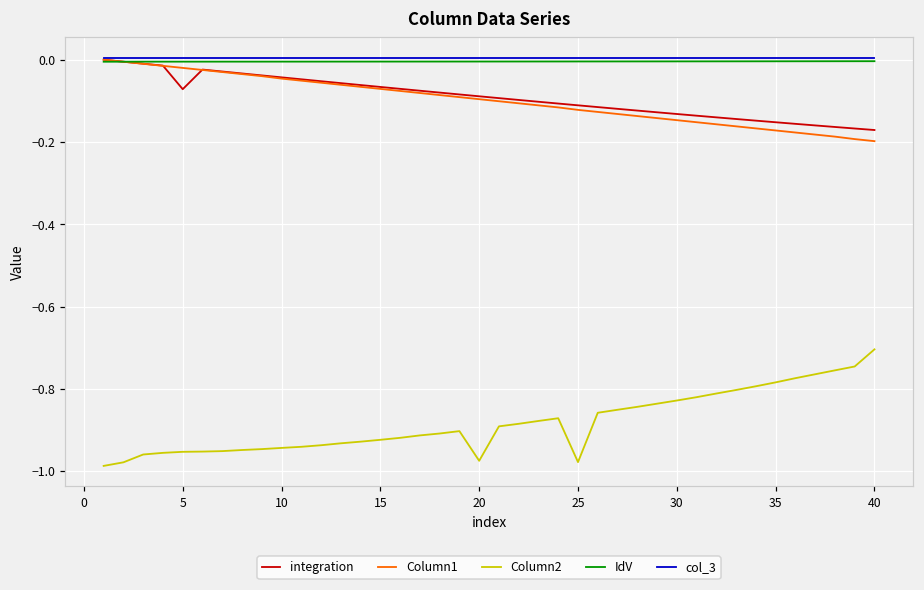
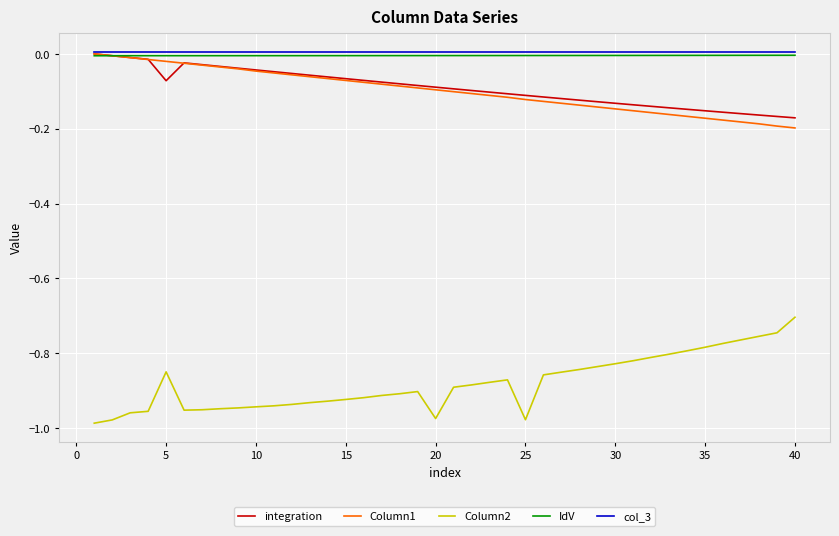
  {
    "integration": {
      "5": -0.07,
      "20": -0.09,
      "25": -0.11,
      "30": -0.13,
      "35": -0.15,
      "40": -0.17
    },
    "Column1": {
      "5": -0.02,
      "20": -0.10,
      "25": -0.12,
      "30": -0.15,
      "35": -0.17,
      "40": -0.20
    },
    "Column2": {
-     "5": -0.95,
+     "5": -0.85,
      "10": -0.94,
      "15": -0.92,
      "20": -0.97,
      "25": -0.98,
      "30": -0.83,
      "35": -0.78,
      "40": -0.70
    },
    "IdV": {
      "5": 0.00,
      "10": 0.00,
      "15": 0.00,
      "20": 0.00,
      "25": 0.00,
      "30": 0.00,
      "35": 0.00,
      "40": 0.00
    },
    "col_3": {
      "5": 0.01,
      "10": 0.01,
      "15": 0.01,
      "20": 0.01,
      "25": 0.01,
      "30": 0.01,
      "35": 0.01,
      "40": 0.01
    }
  }
